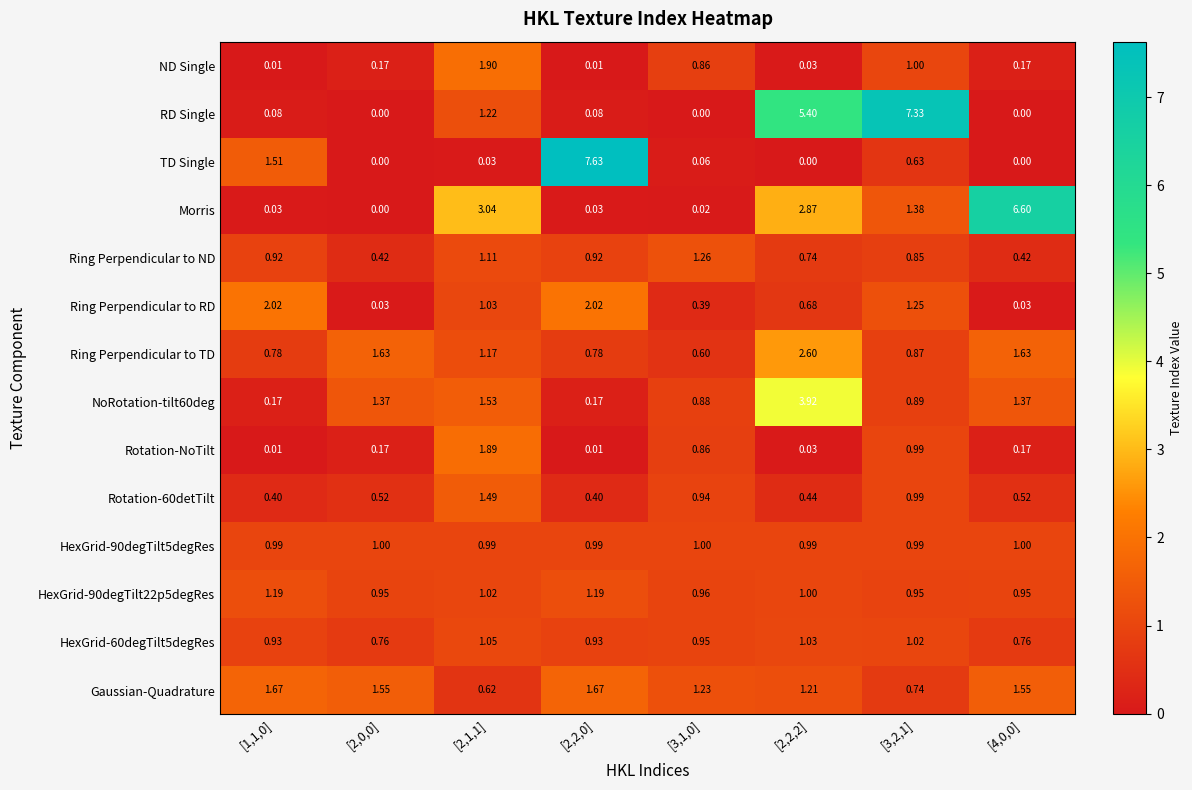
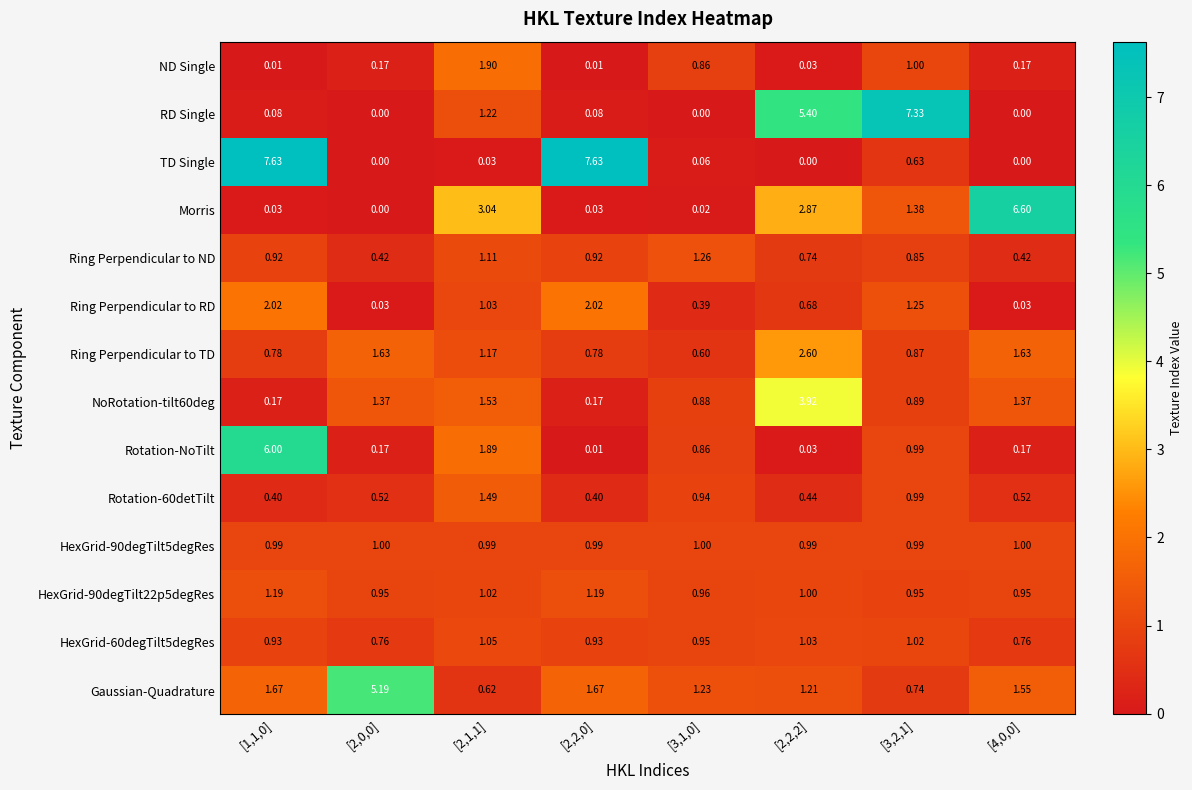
  {
    "ND Single": {
      "[1,1,0]": 0.01,
      "[2,0,0]": 0.17,
      "[2,1,1]": 1.90,
      "[2,2,0]": 0.01,
      "[3,1,0]": 0.86,
      "[2,2,2]": 0.03,
      "[3,2,1]": 1.00,
      "[4,0,0]": 0.17
    },
    "RD Single": {
      "[1,1,0]": 0.08,
      "[2,0,0]": 0.00,
      "[2,1,1]": 1.22,
      "[2,2,0]": 0.08,
      "[3,1,0]": 0.00,
      "[2,2,2]": 5.40,
      "[3,2,1]": 7.33,
      "[4,0,0]": 0.00
    },
    "TD Single": {
-     "[1,1,0]": 1.51,
+     "[1,1,0]": 7.63,
      "[2,0,0]": 0.00,
      "[2,1,1]": 0.03,
      "[2,2,0]": 7.63,
      "[3,1,0]": 0.06,
      "[2,2,2]": 0.00,
      "[3,2,1]": 0.63,
      "[4,0,0]": 0.00
    },
    "Morris": {
      "[1,1,0]": 0.03,
      "[2,0,0]": 0.00,
      "[2,1,1]": 3.04,
      "[2,2,0]": 0.03,
      "[3,1,0]": 0.02,
      "[2,2,2]": 2.87,
      "[3,2,1]": 1.38,
      "[4,0,0]": 6.60
    },
    "Ring Perpendicular to ND": {
      "[1,1,0]": 0.92,
      "[2,0,0]": 0.42,
      "[2,1,1]": 1.11,
      "[2,2,0]": 0.92,
      "[3,1,0]": 1.26,
      "[2,2,2]": 0.74,
      "[3,2,1]": 0.85,
      "[4,0,0]": 0.42
    },
    "Ring Perpendicular to RD": {
      "[1,1,0]": 2.02,
      "[2,0,0]": 0.03,
      "[2,1,1]": 1.03,
      "[2,2,0]": 2.02,
      "[3,1,0]": 0.39,
      "[2,2,2]": 0.68,
      "[3,2,1]": 1.25,
      "[4,0,0]": 0.03
    },
    "Ring Perpendicular to TD": {
      "[1,1,0]": 0.78,
      "[2,0,0]": 1.63,
      "[2,1,1]": 1.17,
      "[2,2,0]": 0.78,
      "[3,1,0]": 0.60,
      "[2,2,2]": 2.60,
      "[3,2,1]": 0.87,
      "[4,0,0]": 1.63
    },
    "NoRotation-tilt60deg": {
      "[1,1,0]": 0.17,
      "[2,0,0]": 1.37,
      "[2,1,1]": 1.53,
      "[2,2,0]": 0.17,
      "[3,1,0]": 0.88,
      "[2,2,2]": 3.92,
      "[3,2,1]": 0.89,
      "[4,0,0]": 1.37
    },
    "Rotation-NoTilt": {
-     "[1,1,0]": 0.01,
+     "[1,1,0]": 6.00,
      "[2,0,0]": 0.17,
      "[2,1,1]": 1.89,
      "[2,2,0]": 0.01,
      "[3,1,0]": 0.86,
      "[2,2,2]": 0.03,
      "[3,2,1]": 0.99,
      "[4,0,0]": 0.17
    },
    "Rotation-60detTilt": {
      "[1,1,0]": 0.40,
      "[2,0,0]": 0.52,
      "[2,1,1]": 1.49,
      "[2,2,0]": 0.40,
      "[3,1,0]": 0.94,
      "[2,2,2]": 0.44,
      "[3,2,1]": 0.99,
      "[4,0,0]": 0.52
    },
    "HexGrid-90degTilt5degRes": {
      "[1,1,0]": 0.99,
      "[2,0,0]": 1.00,
      "[2,1,1]": 0.99,
      "[2,2,0]": 0.99,
      "[3,1,0]": 1.00,
      "[2,2,2]": 0.99,
      "[3,2,1]": 0.99,
      "[4,0,0]": 1.00
    },
    "HexGrid-90degTilt22p5degRes": {
      "[1,1,0]": 1.19,
      "[2,0,0]": 0.95,
      "[2,1,1]": 1.02,
      "[2,2,0]": 1.19,
      "[3,1,0]": 0.96,
      "[2,2,2]": 1.00,
      "[3,2,1]": 0.95,
      "[4,0,0]": 0.95
    },
    "HexGrid-60degTilt5degRes": {
      "[1,1,0]": 0.93,
      "[2,0,0]": 0.76,
      "[2,1,1]": 1.05,
      "[2,2,0]": 0.93,
      "[3,1,0]": 0.95,
      "[2,2,2]": 1.03,
      "[3,2,1]": 1.02,
      "[4,0,0]": 0.76
    },
    "Gaussian-Quadrature": {
      "[1,1,0]": 1.67,
-     "[2,0,0]": 1.55,
+     "[2,0,0]": 5.19,
      "[2,1,1]": 0.62,
      "[2,2,0]": 1.67,
      "[3,1,0]": 1.23,
      "[2,2,2]": 1.21,
      "[3,2,1]": 0.74,
      "[4,0,0]": 1.55
    }
  }
